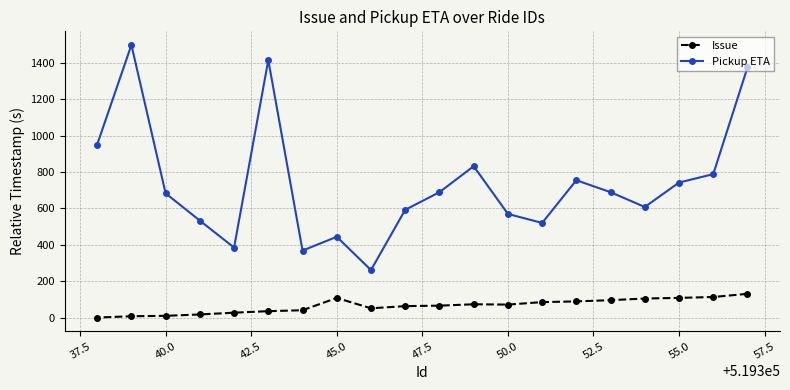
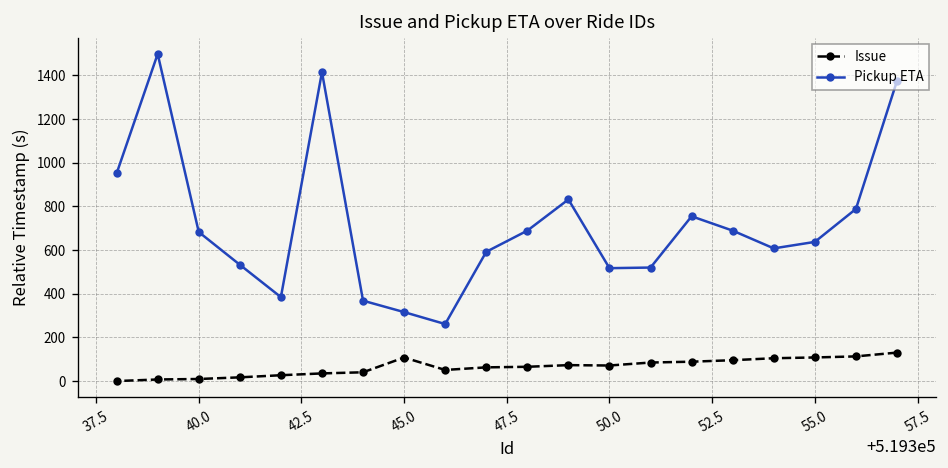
  {
    "Issue": {
      "40.0": 10,
      "45.0": 110,
      "50.0": 70,
      "55.0": 110
    },
    "Pickup ETA": {
      "40.0": 680,
-     "45.0": 440,
-     "50.0": 570,
-     "55.0": 740
+     "45.0": 320,
+     "50.0": 520,
+     "55.0": 640
    }
  }
